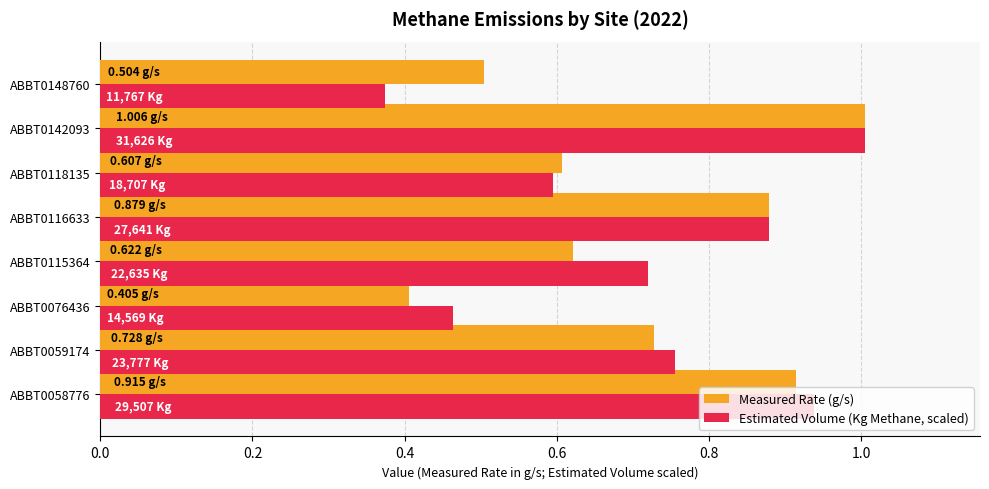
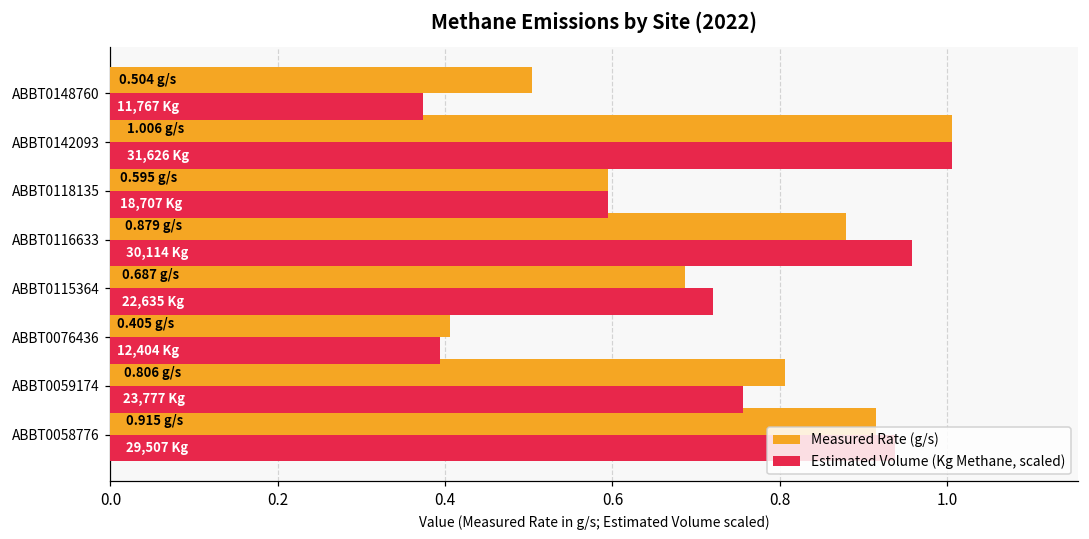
  {
    "Measured Rate (g/s)": {
      "ABBT0148760": "0.504",
      "ABBT0142093": "1.006",
-     "ABBT0118135": "0.607",
+     "ABBT0118135": "0.595",
      "ABBT0116633": "0.879",
-     "ABBT0115364": "0.622",
+     "ABBT0115364": "0.687",
      "ABBT0076436": "0.405",
-     "ABBT0059174": "0.728",
+     "ABBT0059174": "0.806",
      "ABBT0058776": "0.915"
    },
    "Estimated Volume (Kg Methane, scaled)": {
-     "ABBT0116633": "27,641",
-     "ABBT0076436": "14,569"
+     "ABBT0116633": "30,114",
+     "ABBT0076436": "12,404"
    }
  }
